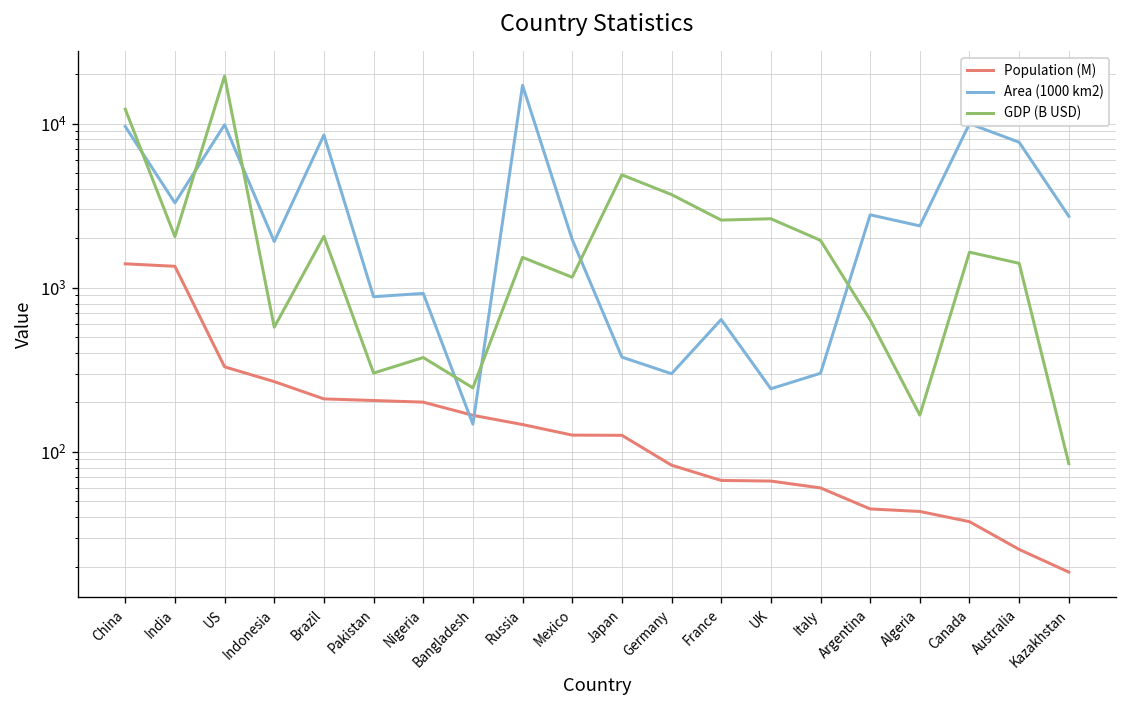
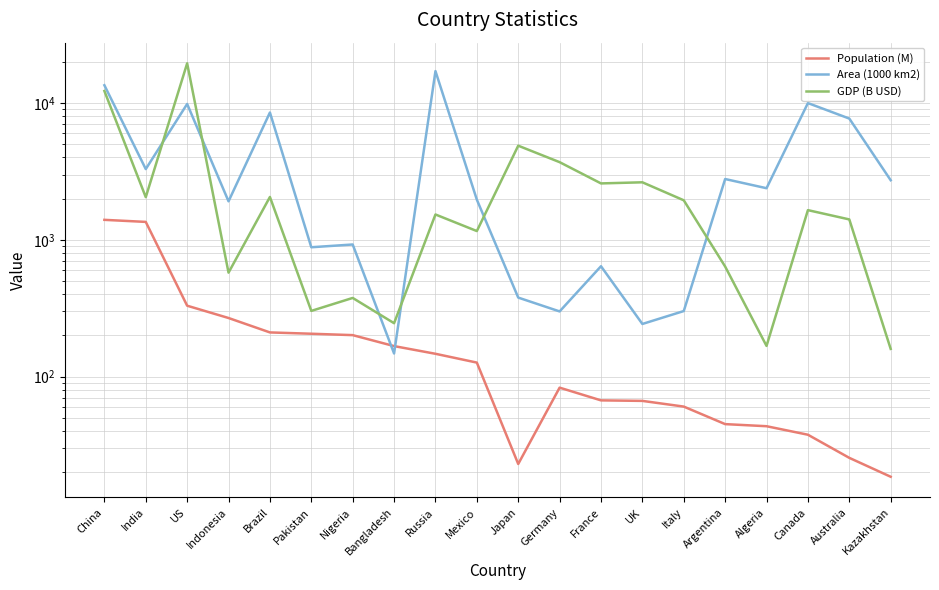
  {
    "Population (M)": {
      "China": 1400,
      "India": 1400,
      "US": 330,
      "Indonesia": 270,
      "Brazil": 210,
      "Pakistan": 210,
      "Nigeria": 200,
      "Bangladesh": 170,
      "Russia": 150,
      "Mexico": 130,
-     "Japan": 130,
+     "Japan": 23,
      "Germany": 80,
      "France": 70,
      "UK": 70,
      "Italy": 60,
      "Argentina": 45,
      "Algeria": 43,
      "Canada": 38,
      "Australia": 25,
      "Kazakhstan": 19
    },
    "Area (1000 km2)": {
-     "China": 10000,
+     "China": 13000,
      "India": 3300,
      "US": 10000,
      "Indonesia": 1900,
      "Brazil": 9000,
      "Pakistan": 900,
      "Nigeria": 900,
      "Bangladesh": 150,
      "Russia": 17000,
      "Mexico": 2000,
      "Japan": 380,
      "Germany": 300,
      "France": 600,
      "UK": 240,
      "Italy": 300,
      "Argentina": 2800,
      "Algeria": 2400,
      "Canada": 10000,
      "Australia": 8000,
      "Kazakhstan": 2700
    },
    "GDP (B USD)": {
      "China": 12000,
      "India": 2000,
      "US": 19000,
      "Indonesia": 580,
      "Brazil": 2100,
      "Pakistan": 300,
      "Nigeria": 380,
      "Bangladesh": 250,
      "Russia": 1500,
      "Mexico": 1200,
      "Japan": 4900,
      "Germany": 3700,
      "France": 2600,
      "UK": 2600,
      "Italy": 1900,
      "Argentina": 600,
      "Algeria": 170,
      "Canada": 1600,
      "Australia": 1400,
-     "Kazakhstan": 80
+     "Kazakhstan": 160
    }
  }
